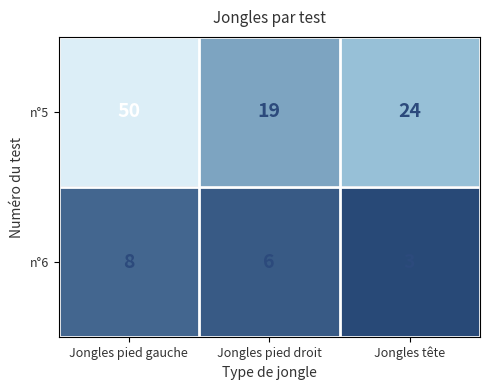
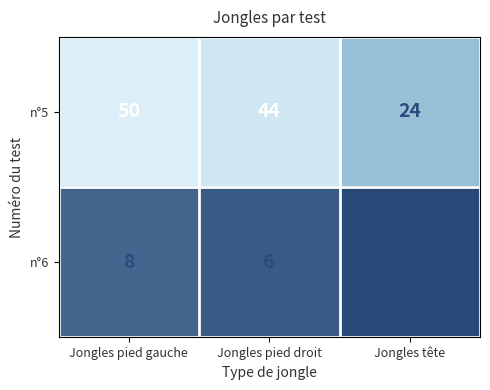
  {
    "n°5": {
-     "Jongles pied droit": 19,
+     "Jongles pied droit": 44,
      "Jongles tête": 24
    }
  }
